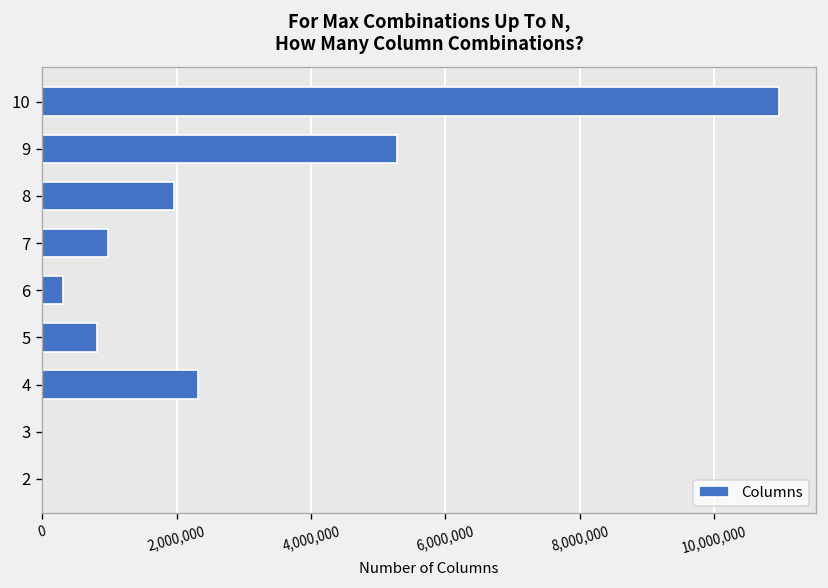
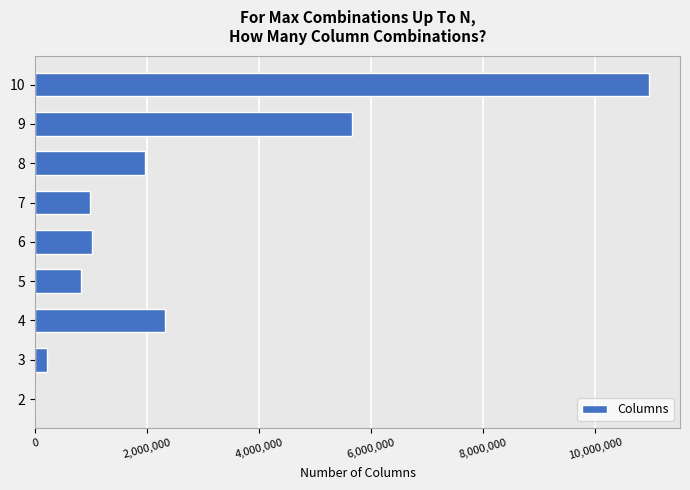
  {
    "10": "11,000,000",
-   "9": "5,300,000",
+   "9": "5,700,000",
    "8": "2,000,000",
    "7": "1,000,000",
-   "6": "300,000",
+   "6": "1,000,000",
    "5": "800,000",
    "4": "2,300,000",
-   "3": "0"
+   "3": "200,000"
  }
